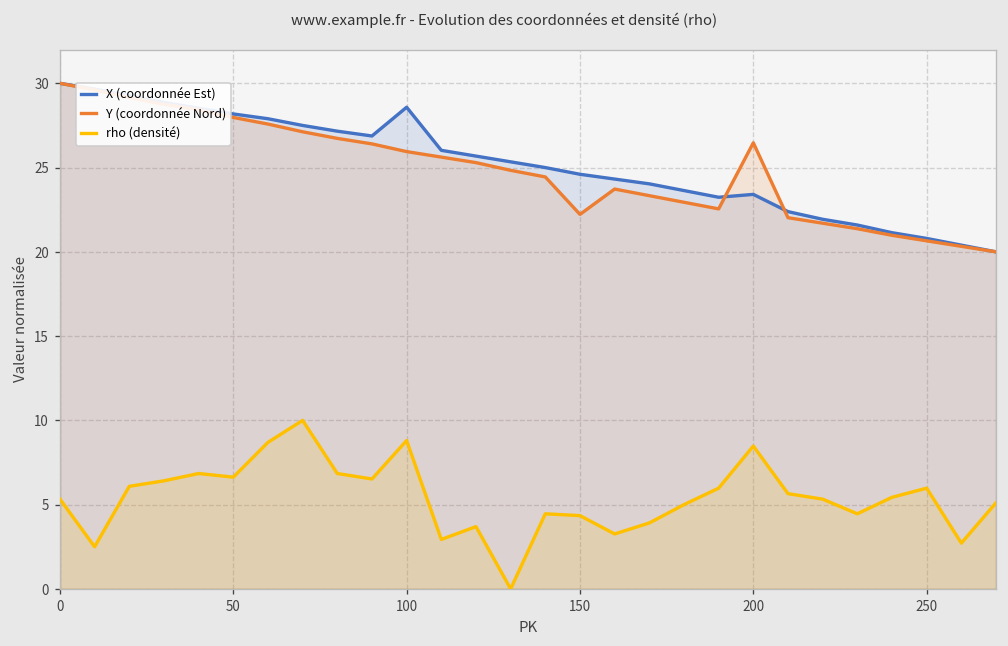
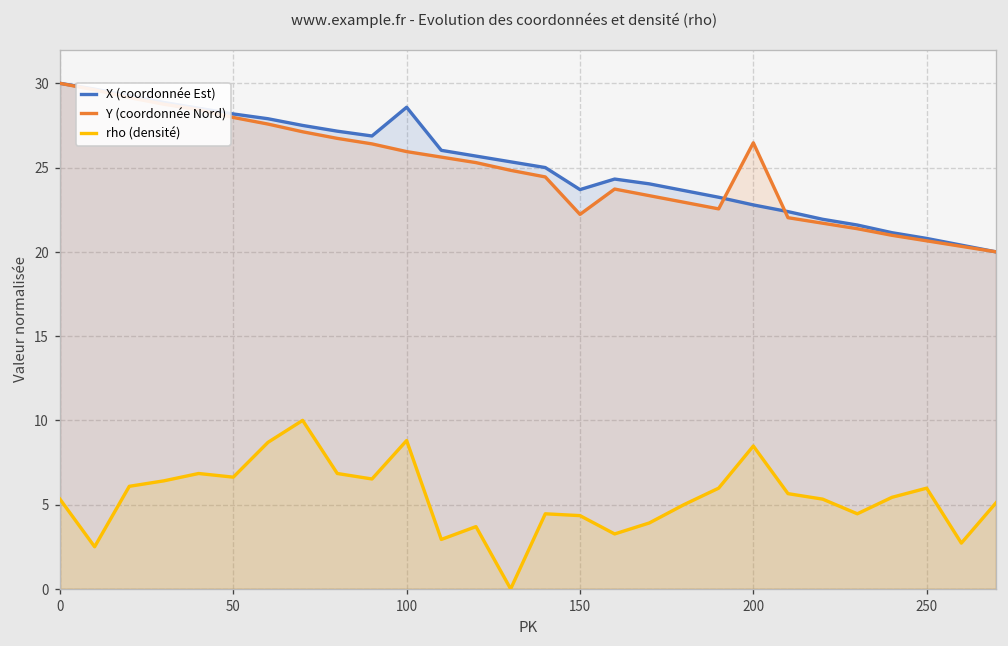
  {
    "X (coordonnée Est)": {
      "50": 28.2,
      "100": 28.6,
-     "150": 24.6,
-     "200": 23.4
+     "150": 23.7,
+     "200": 22.8
    },
    "Y (coordonnée Nord)": {
      "50": 28.0,
      "100": 25.9,
      "150": 22.2,
      "200": 26.5
    },
    "rho (densité)": {
      "0": 5.3,
      "50": 6.6,
      "100": 8.8,
      "150": 4.3,
      "200": 8.5,
      "250": 6.0
    }
  }
